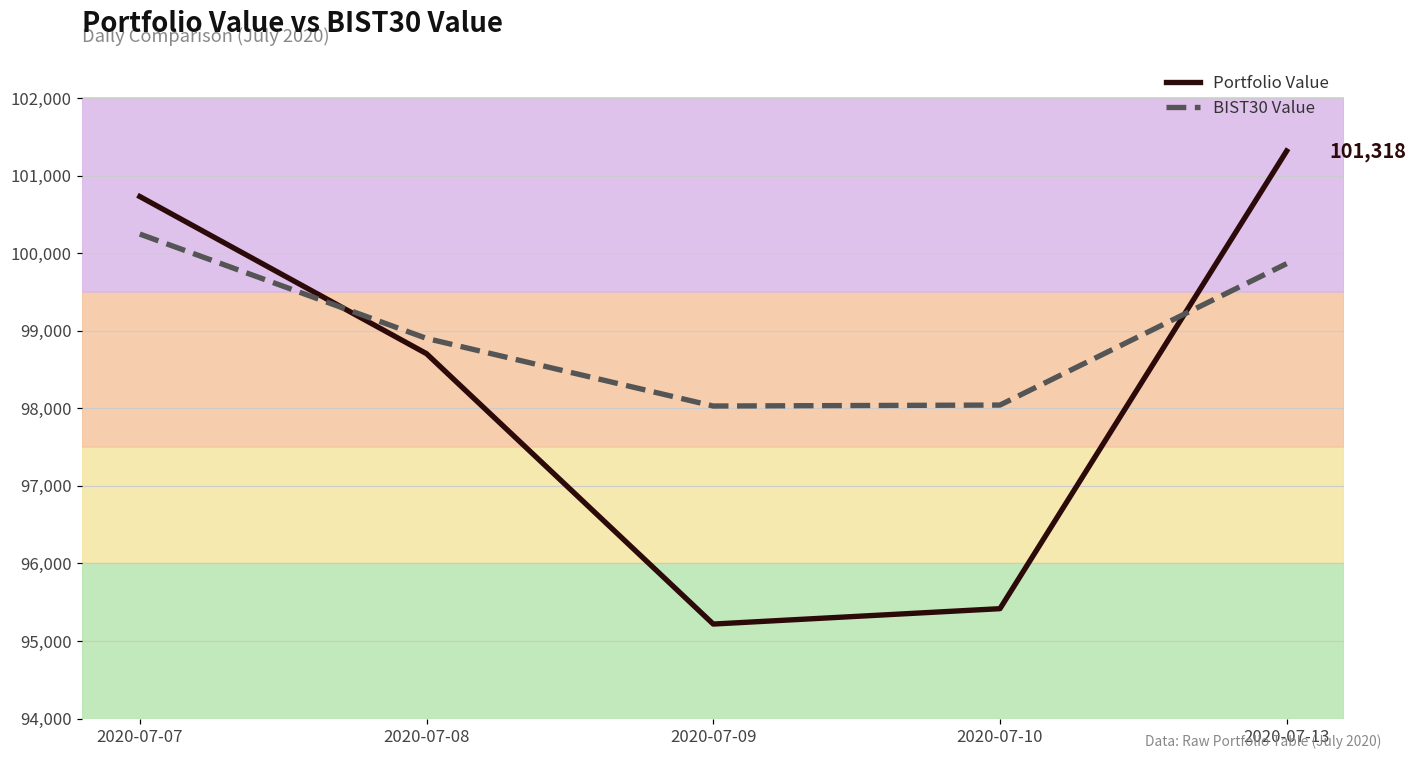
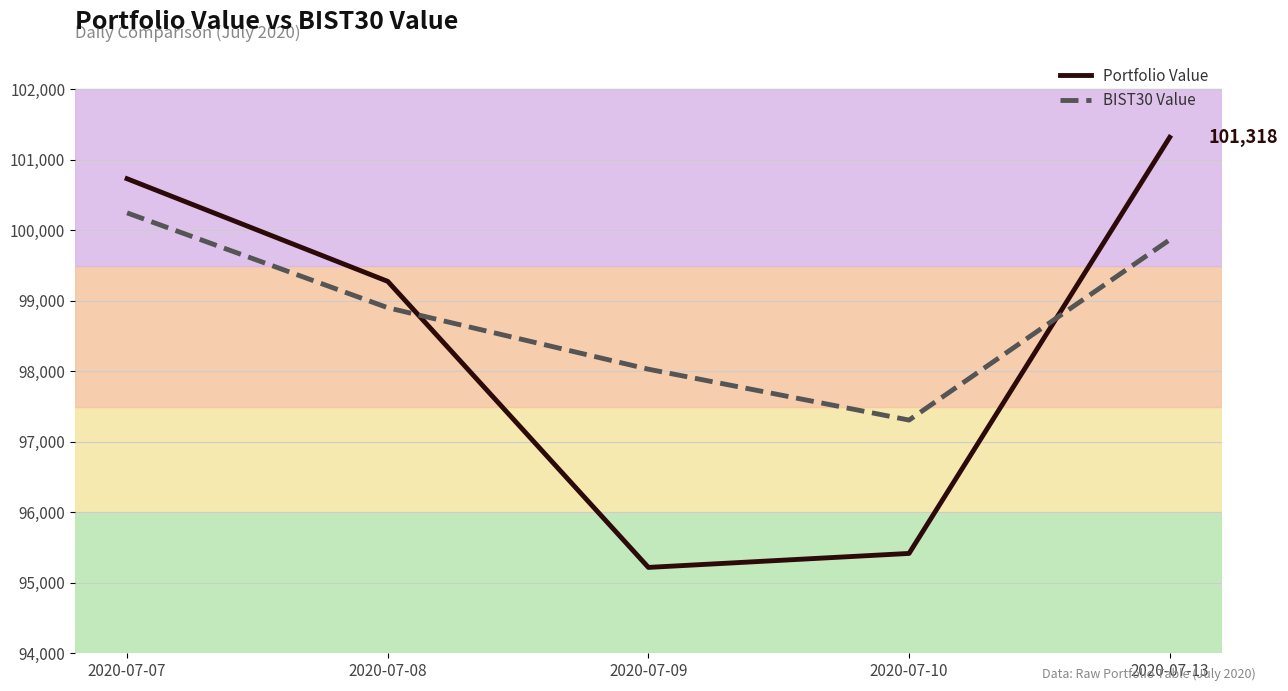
  {
    "Portfolio Value": {
      "2020-07-07": "100,700",
-     "2020-07-08": "98,700",
+     "2020-07-08": "99,300",
      "2020-07-09": "95,200",
      "2020-07-10": "95,400",
      "2020-07-13": "101,300"
    },
    "BIST30 Value": {
      "2020-07-07": "100,200",
      "2020-07-08": "98,900",
      "2020-07-09": "98,000",
-     "2020-07-10": "98,000",
+     "2020-07-10": "97,300",
      "2020-07-13": "99,900"
    }
  }
